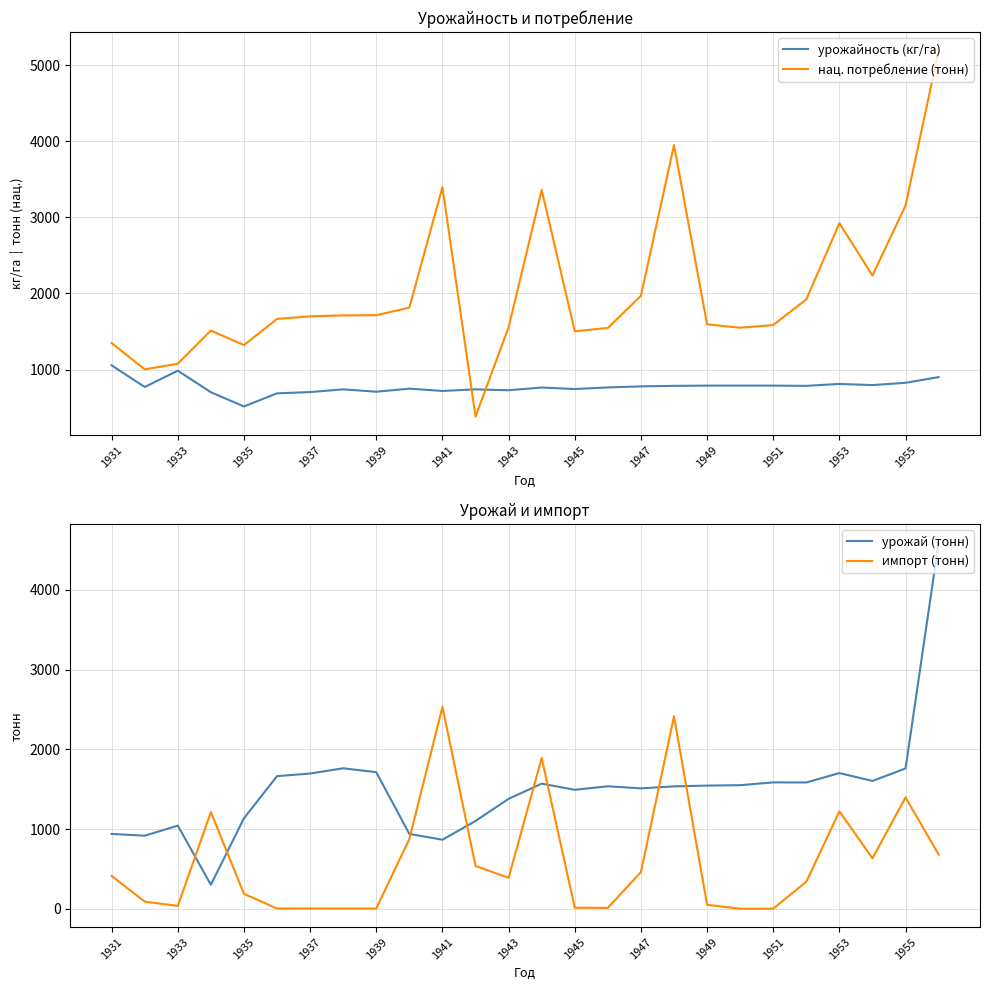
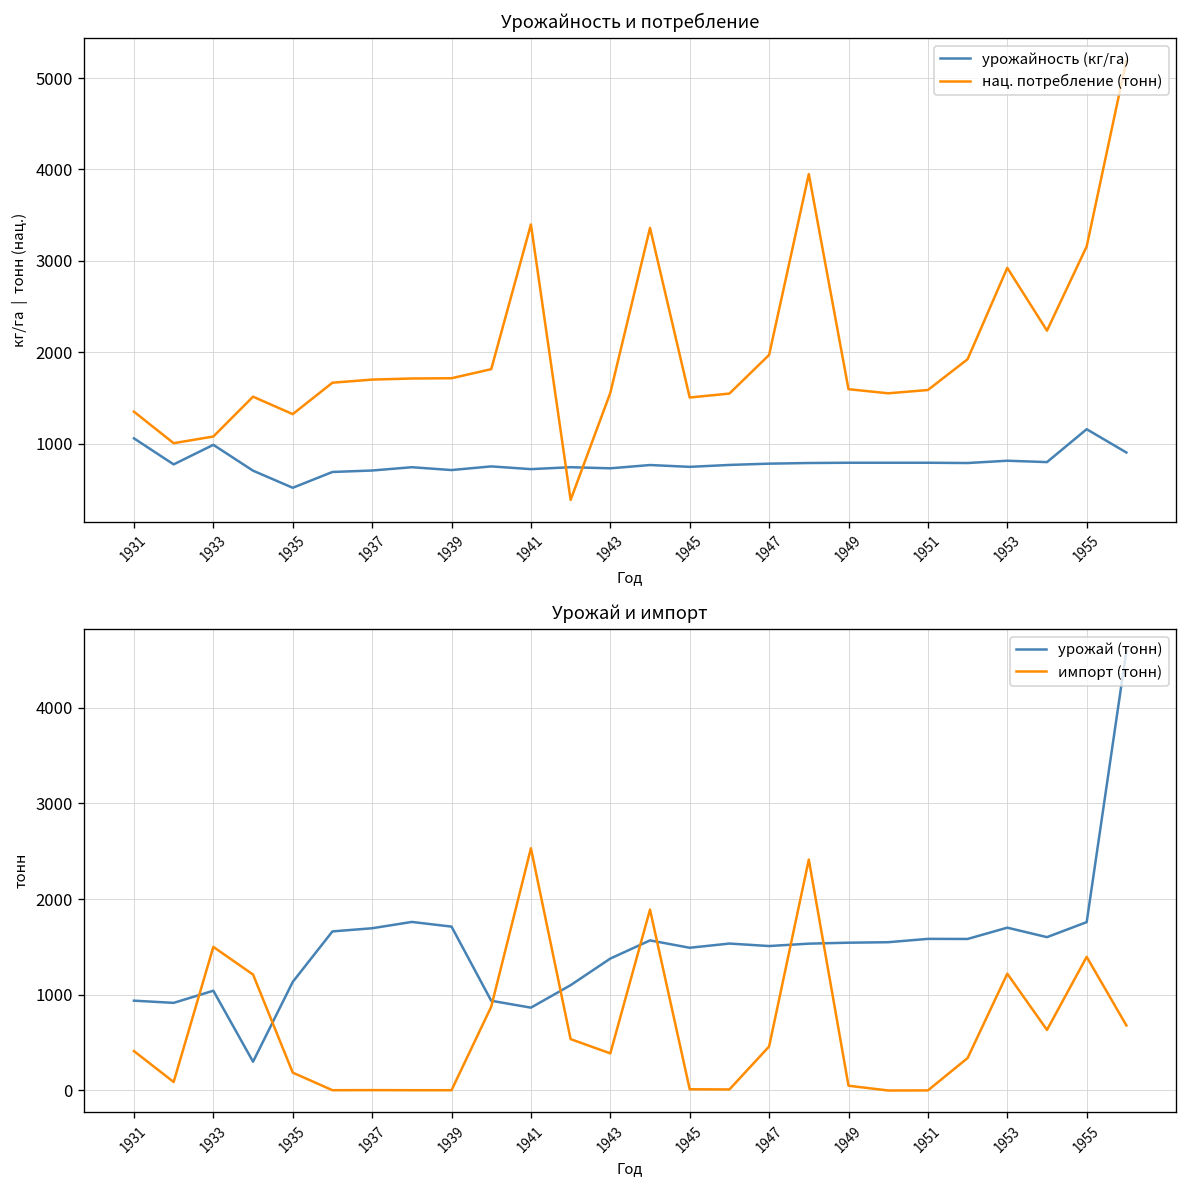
  {
    "Урожайность и потребление": {
      "урожайность (кг/га)": {
        "1931": 1100,
        "1933": 1000,
        "1935": 500,
        "1937": 700,
        "1939": 700,
        "1941": 700,
        "1943": 700,
        "1945": 700,
        "1947": 800,
        "1949": 800,
        "1951": 800,
        "1953": 800,
-       "1955": 800
+       "1955": 1200
      },
      "нац. потребление (тонн)": {
        "1931": 1300,
        "1933": 1100,
        "1935": 1300,
        "1937": 1700,
        "1939": 1700,
        "1941": 3400,
        "1943": 1600,
        "1945": 1500,
        "1947": 2000,
        "1949": 1600,
        "1951": 1600,
        "1953": 2900,
        "1955": 3200
      }
    },
    "Урожай и импорт": {
      "урожай (тонн)": {
        "1931": 900,
        "1933": 1000,
        "1935": 1100,
        "1937": 1700,
        "1939": 1700,
        "1941": 900,
        "1943": 1400,
        "1945": 1500,
        "1947": 1500,
        "1949": 1500,
        "1951": 1600,
        "1953": 1700,
        "1955": 1800
      },
      "импорт (тонн)": {
        "1931": 400,
-       "1933": 0,
+       "1933": 1500,
        "1935": 200,
        "1937": 0,
        "1939": 0,
        "1941": 2500,
        "1943": 400,
        "1945": 0,
        "1947": 500,
        "1949": 100,
        "1951": 0,
        "1953": 1200,
        "1955": 1400
      }
    }
  }
